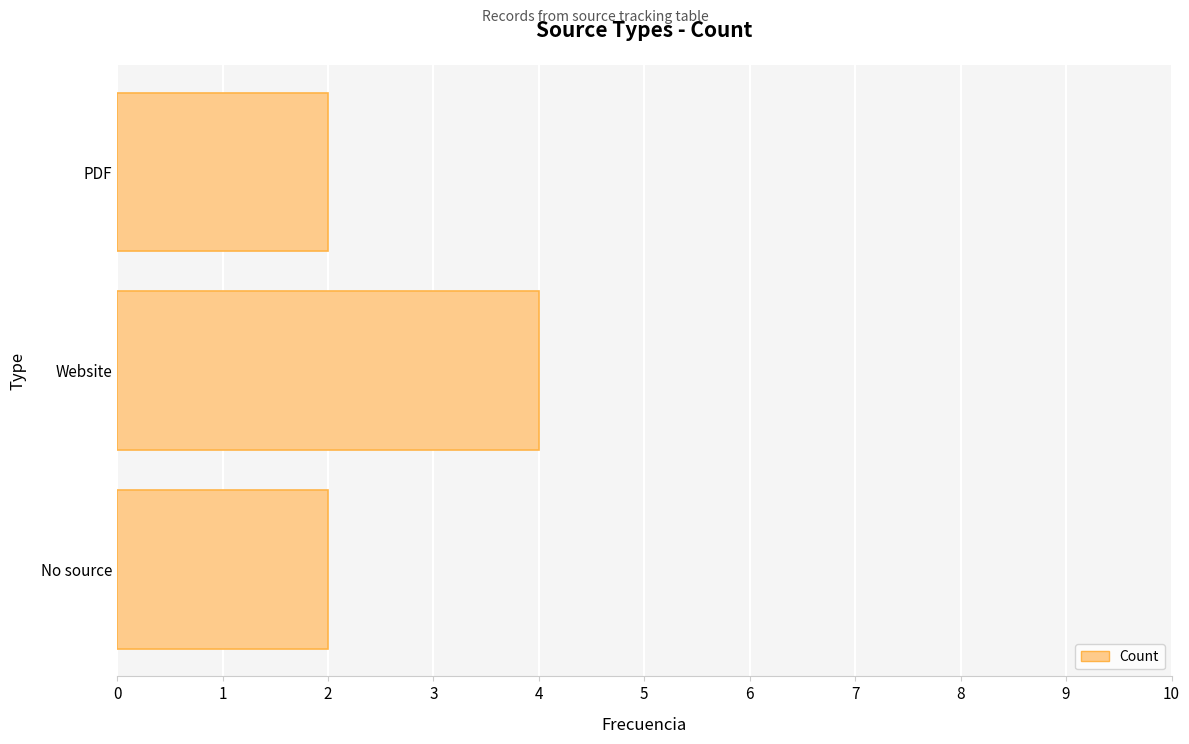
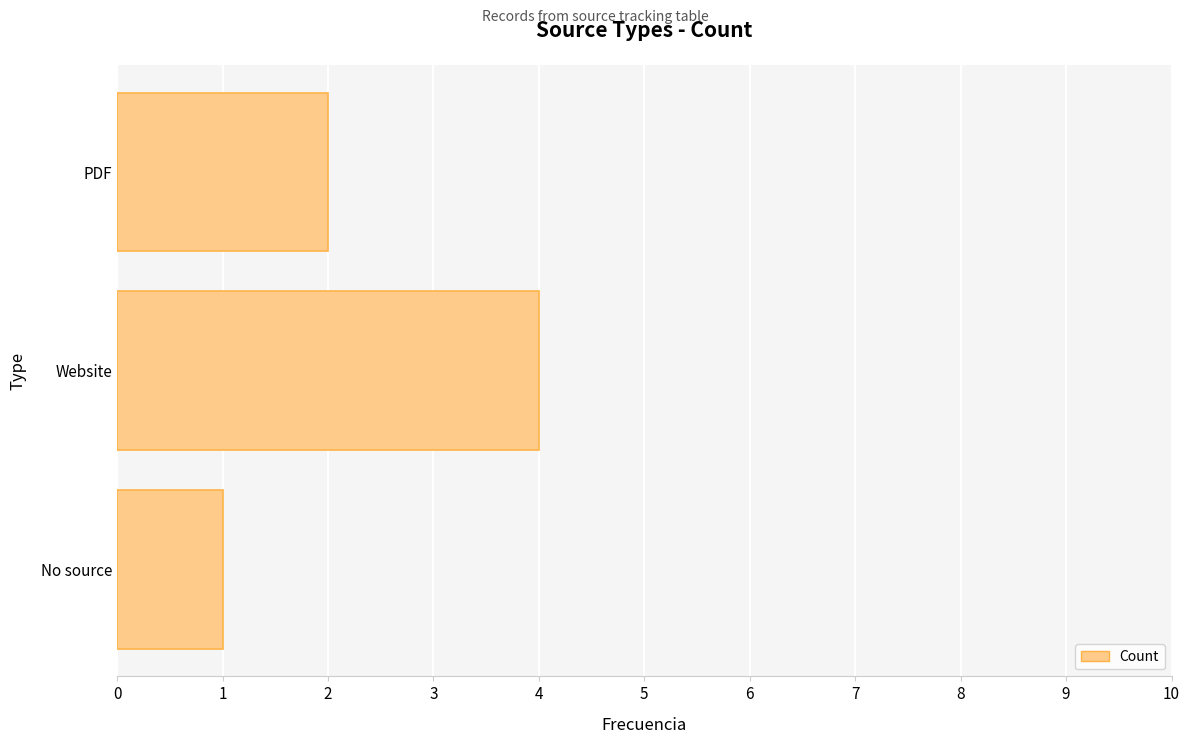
  {
    "PDF": 2,
    "Website": 4,
-   "No source": 2
+   "No source": 1
  }
